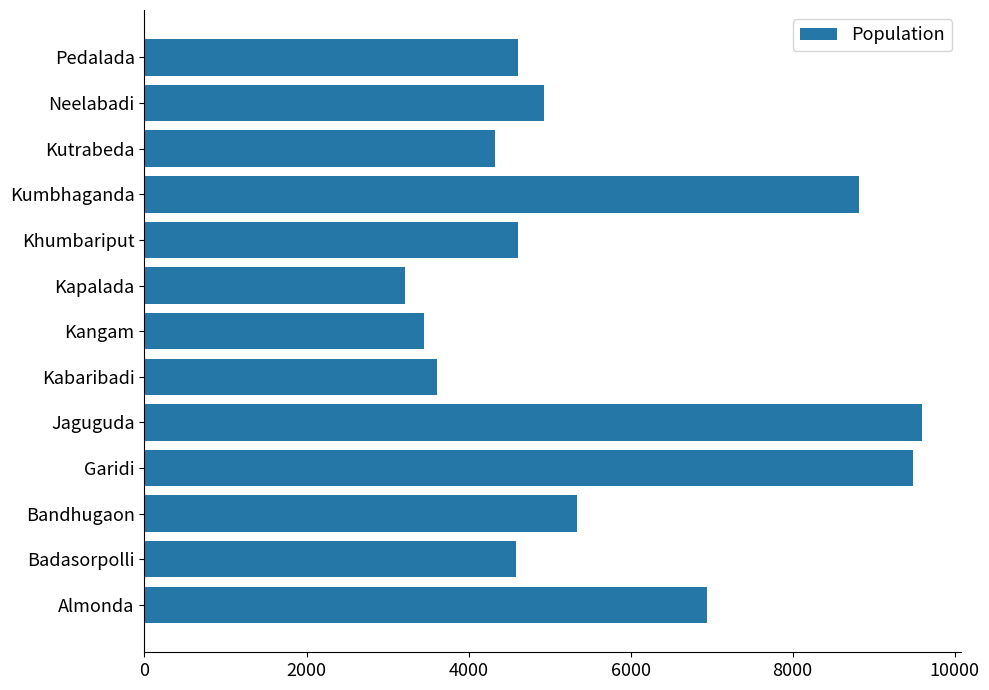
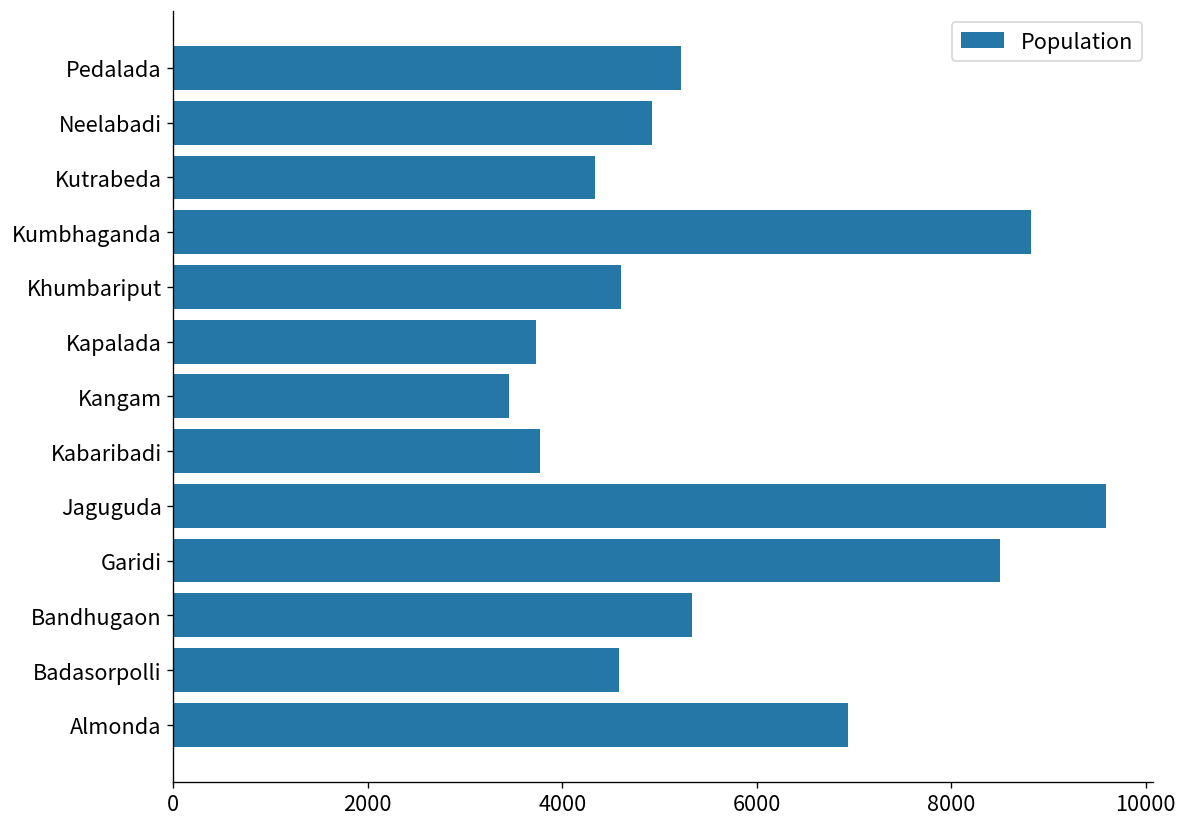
  {
-   "Pedalada": 4600,
+   "Pedalada": 5200,
    "Neelabadi": 4900,
    "Kutrabeda": 4300,
    "Kumbhaganda": 8800,
    "Khumbariput": 4600,
-   "Kapalada": 3200,
+   "Kapalada": 3700,
    "Kangam": 3500,
-   "Kabaribadi": 3600,
+   "Kabaribadi": 3800,
    "Jaguguda": 9600,
-   "Garidi": 9500,
+   "Garidi": 8500,
    "Bandhugaon": 5300,
    "Badasorpolli": 4600,
    "Almonda": 6900
  }
